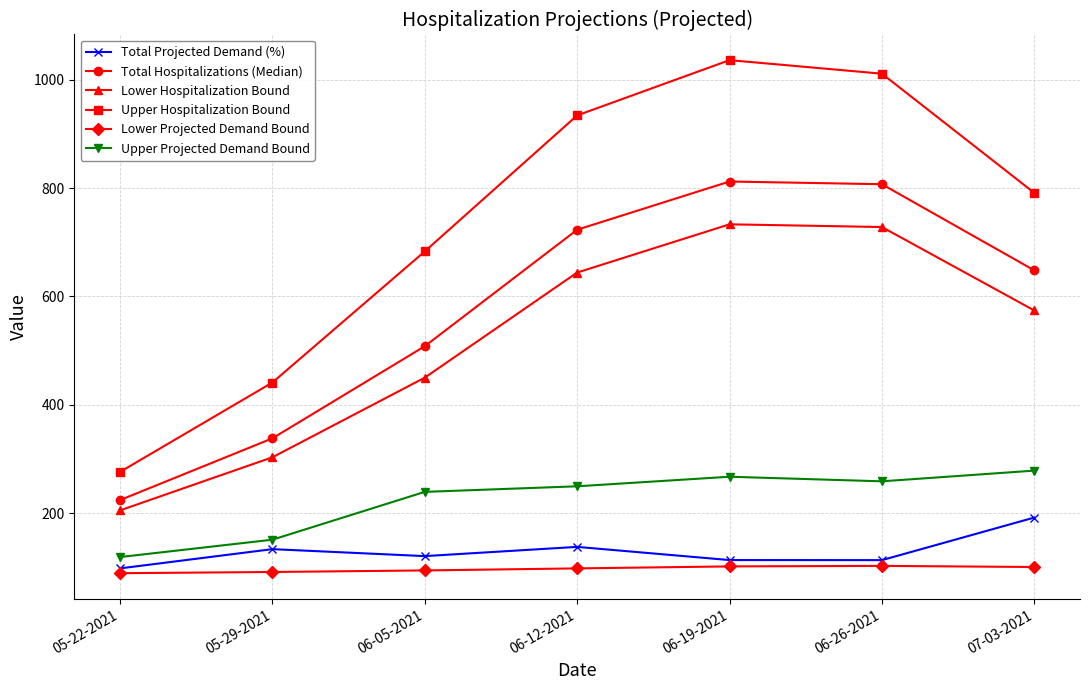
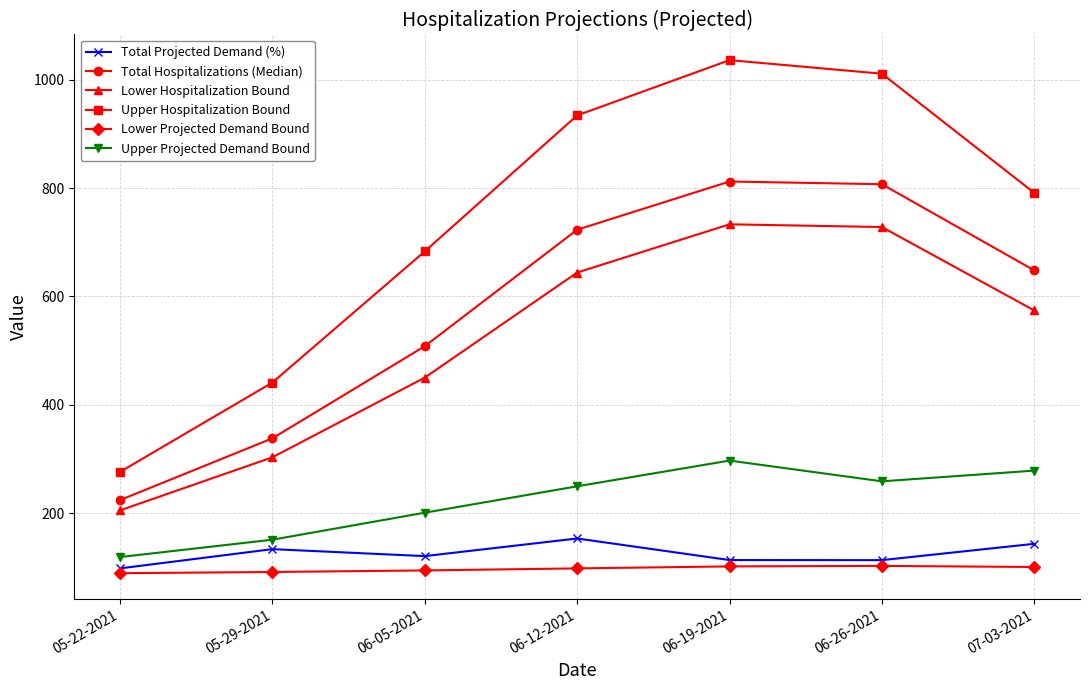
  {
    "Total Projected Demand (%)": {
      "05-22-2021": 100,
      "05-29-2021": 130,
      "06-05-2021": 120,
-     "06-12-2021": 140,
+     "06-12-2021": 150,
      "06-19-2021": 110,
      "06-26-2021": 110,
-     "07-03-2021": 190
+     "07-03-2021": 140
    },
    "Upper Projected Demand Bound": {
      "05-22-2021": 120,
      "05-29-2021": 150,
-     "06-05-2021": 240,
+     "06-05-2021": 200,
      "06-12-2021": 250,
-     "06-19-2021": 270,
+     "06-19-2021": 300,
      "06-26-2021": 260,
      "07-03-2021": 280
    }
  }
